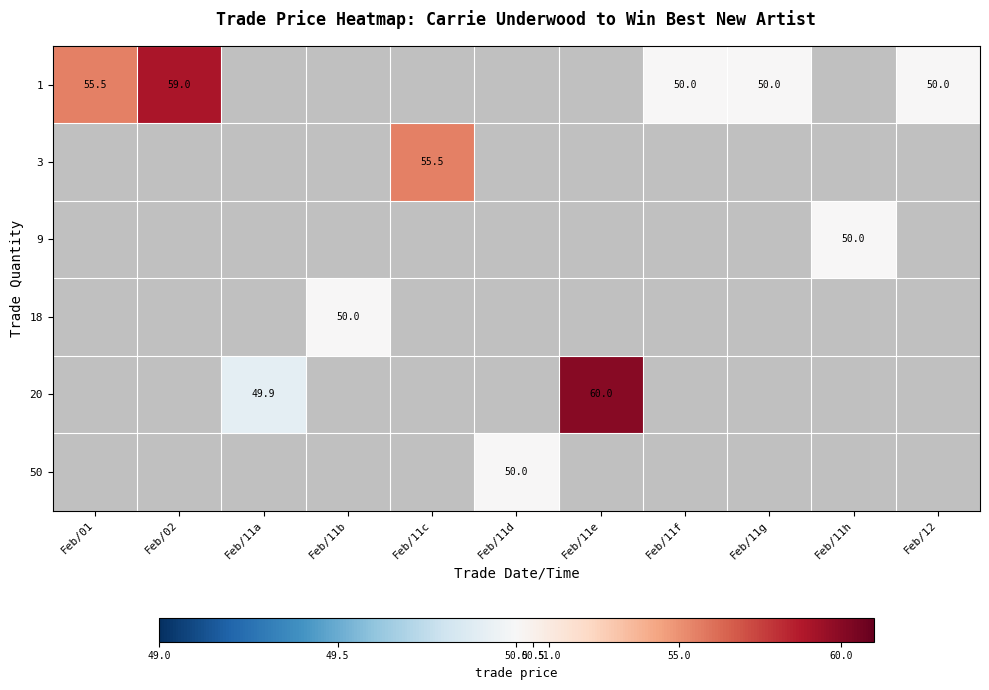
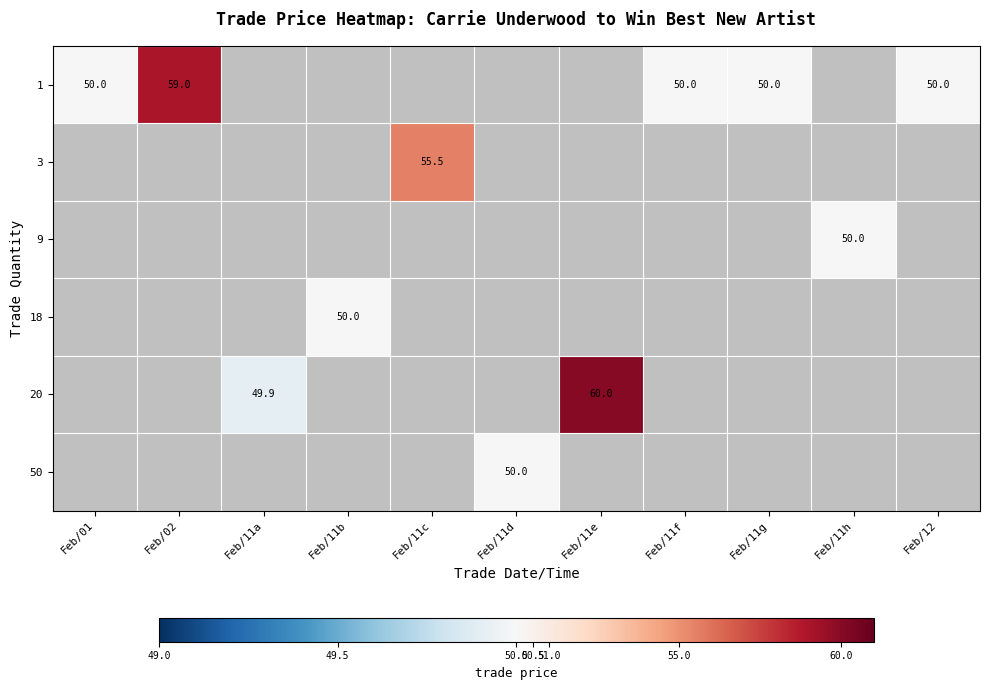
  {
    "1": {
-     "Feb/01": 55.5,
+     "Feb/01": 50.0,
      "Feb/02": 59.0,
      "Feb/11f": 50.0,
      "Feb/11g": 50.0,
      "Feb/12": 50.0
    },
    "3": {
      "Feb/11c": 55.5
    },
    "9": {
      "Feb/11h": 50.0
    },
    "18": {
      "Feb/11b": 50.0
    },
    "20": {
      "Feb/11a": 49.9,
      "Feb/11e": 60.0
    },
    "50": {
      "Feb/11d": 50.0
    }
  }
